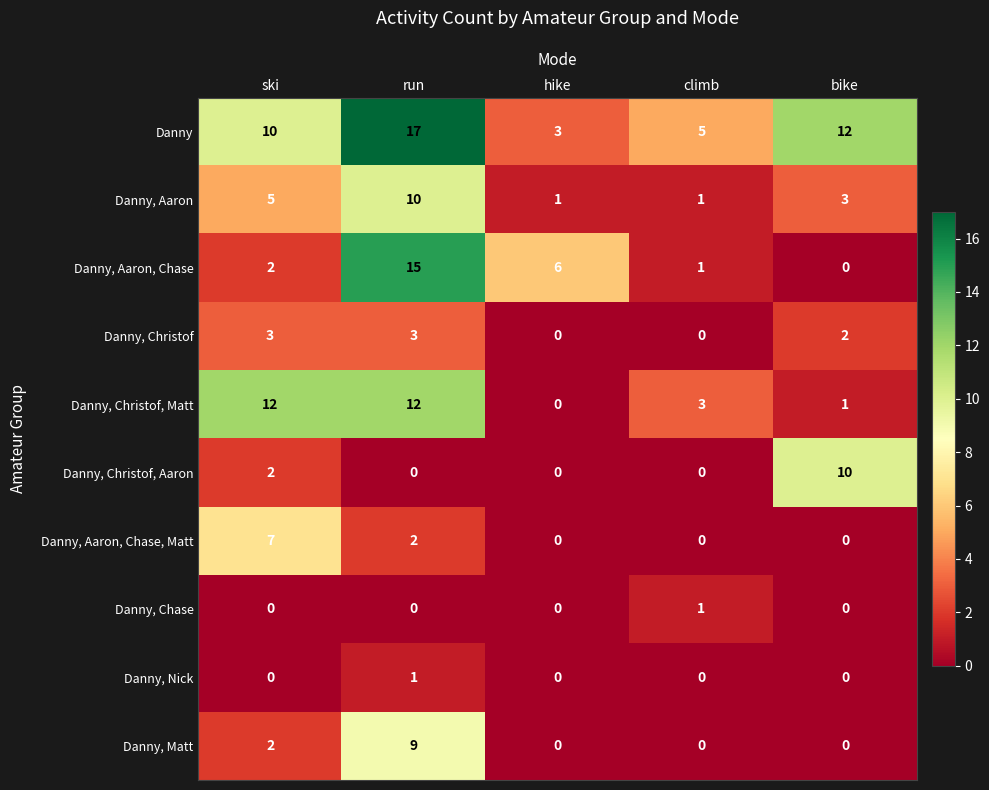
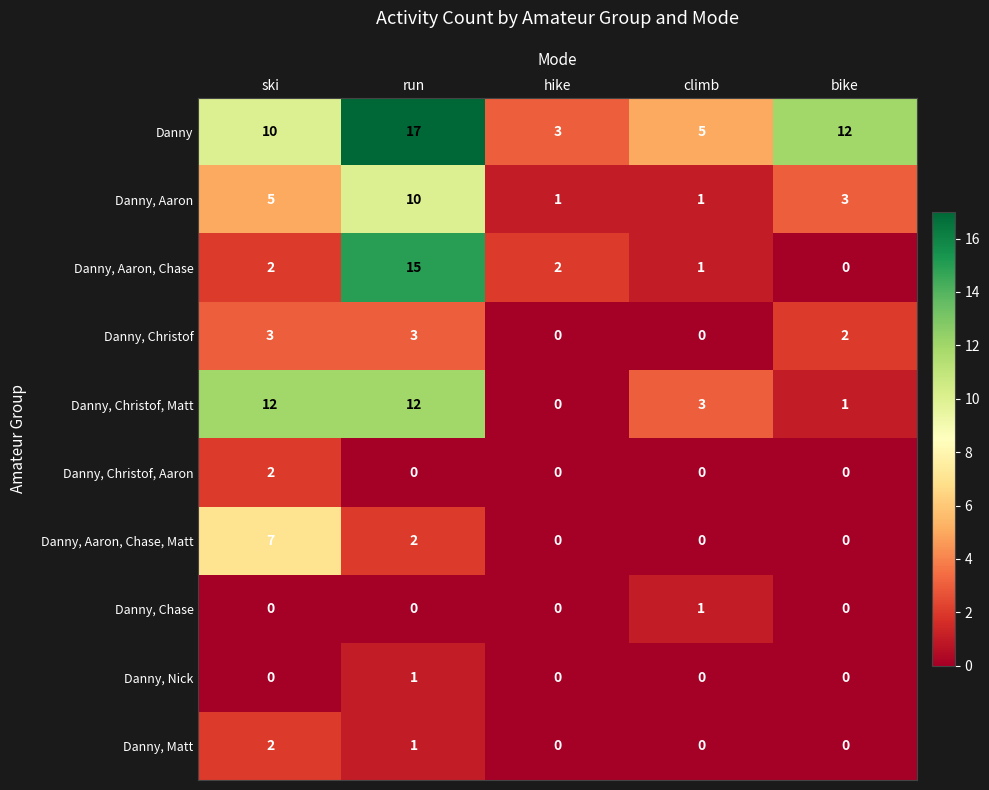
  {
    "Danny": {
      "ski": 10,
      "run": 17,
      "hike": 3,
      "climb": 5,
      "bike": 12
    },
    "Danny, Aaron": {
      "ski": 5,
      "run": 10,
      "hike": 1,
      "climb": 1,
      "bike": 3
    },
    "Danny, Aaron, Chase": {
      "ski": 2,
      "run": 15,
-     "hike": 6,
+     "hike": 2,
      "climb": 1,
      "bike": 0
    },
    "Danny, Christof": {
      "ski": 3,
      "run": 3,
      "hike": 0,
      "climb": 0,
      "bike": 2
    },
    "Danny, Christof, Matt": {
      "ski": 12,
      "run": 12,
      "hike": 0,
      "climb": 3,
      "bike": 1
    },
    "Danny, Christof, Aaron": {
      "ski": 2,
      "run": 0,
      "hike": 0,
      "climb": 0,
-     "bike": 10
+     "bike": 0
    },
    "Danny, Aaron, Chase, Matt": {
      "ski": 7,
      "run": 2,
      "hike": 0,
      "climb": 0,
      "bike": 0
    },
    "Danny, Chase": {
      "ski": 0,
      "run": 0,
      "hike": 0,
      "climb": 1,
      "bike": 0
    },
    "Danny, Nick": {
      "ski": 0,
      "run": 1,
      "hike": 0,
      "climb": 0,
      "bike": 0
    },
    "Danny, Matt": {
      "ski": 2,
-     "run": 9,
+     "run": 1,
      "hike": 0,
      "climb": 0,
      "bike": 0
    }
  }
